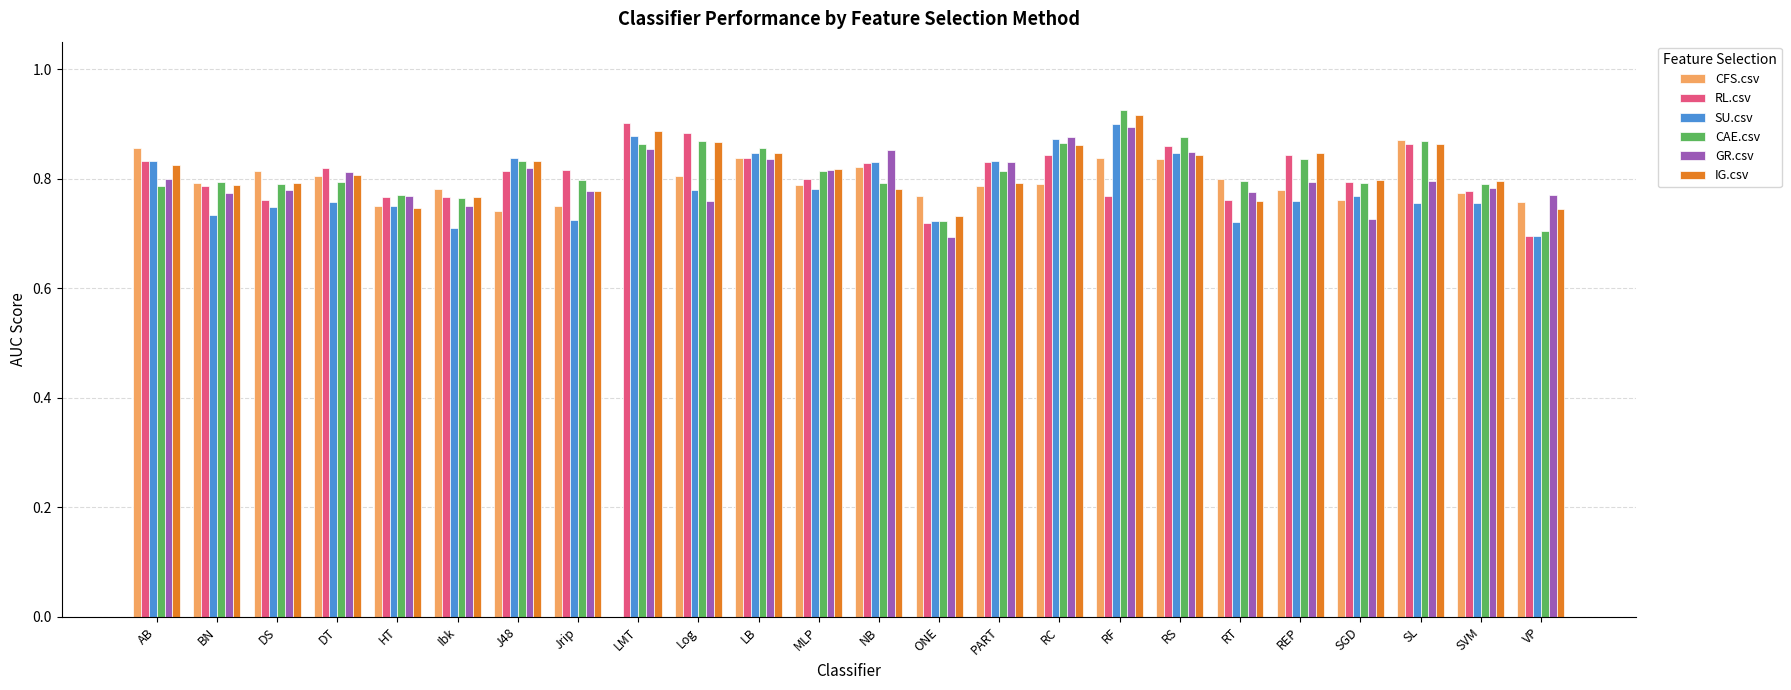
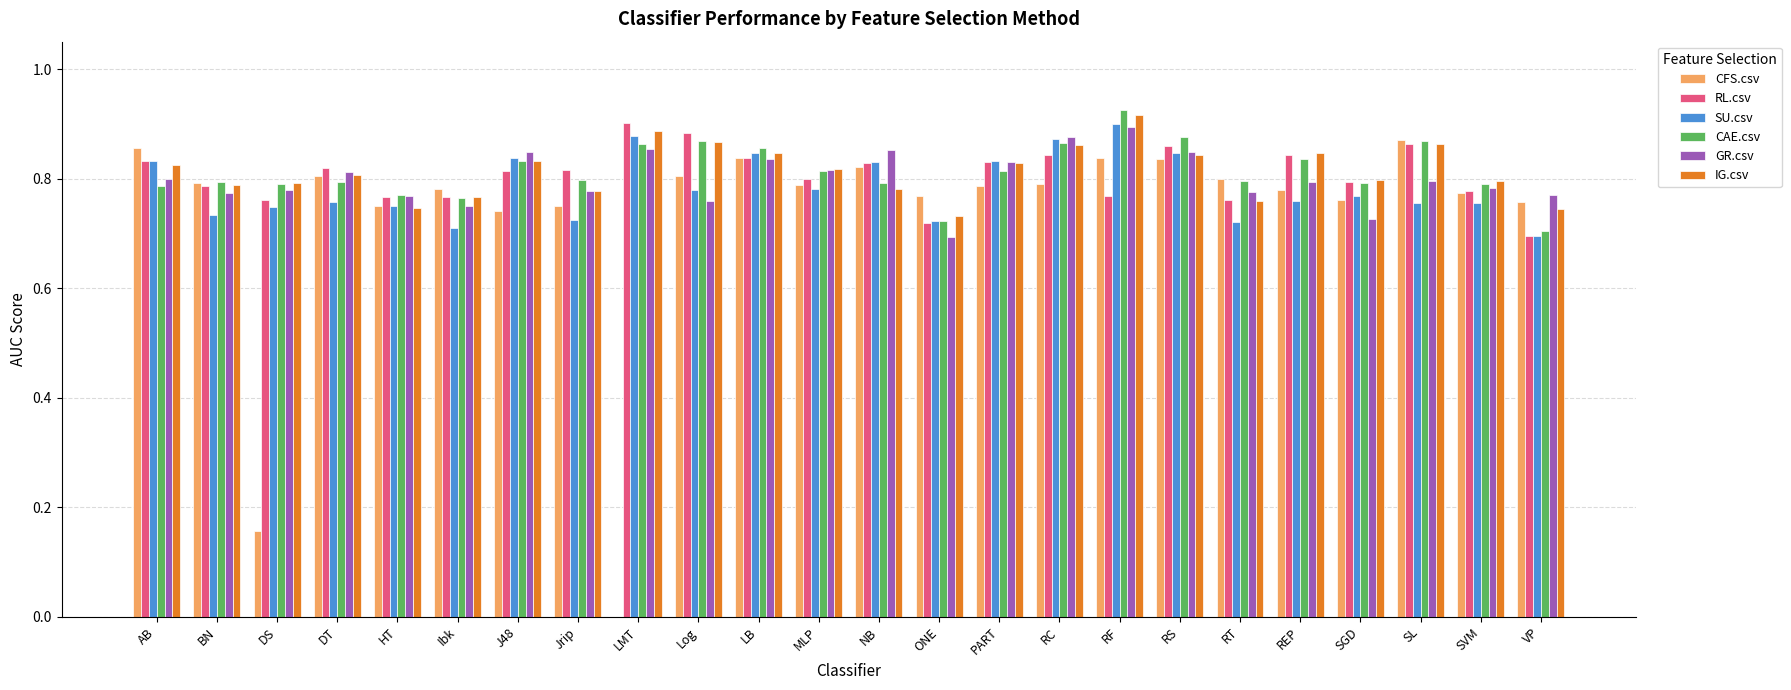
  {
    "CFS.csv": {
      "AB": 0.86,
      "BN": 0.79,
-     "DS": 0.81,
+     "DS": 0.16,
      "DT": 0.81,
      "HT": 0.75,
      "Ibk": 0.78,
      "J48": 0.74,
      "Jrip": 0.75,
      "LMT": 0.00,
      "Log": 0.80,
      "LB": 0.84,
      "MLP": 0.79,
      "NB": 0.82,
      "ONE": 0.77,
      "PART": 0.79,
      "RC": 0.79,
      "RF": 0.84,
      "RS": 0.84,
      "RT": 0.80,
      "REP": 0.78,
      "SGD": 0.76,
      "SL": 0.87,
      "SVM": 0.77,
      "VP": 0.76
    },
    "RL.csv": {
      "AB": 0.83,
      "BN": 0.79,
      "DS": 0.76,
      "DT": 0.82,
      "HT": 0.77,
      "Ibk": 0.77,
      "J48": 0.81,
      "Jrip": 0.81,
      "LMT": 0.90,
      "Log": 0.88,
      "LB": 0.84,
      "MLP": 0.80,
      "NB": 0.83,
      "ONE": 0.72,
      "PART": 0.83,
      "RC": 0.84,
      "RF": 0.77,
      "RS": 0.86,
      "RT": 0.76,
      "REP": 0.84,
      "SGD": 0.79,
      "SL": 0.86,
      "SVM": 0.78,
      "VP": 0.70
    },
    "SU.csv": {
      "AB": 0.83,
      "BN": 0.73,
      "DS": 0.75,
      "DT": 0.76,
      "HT": 0.75,
      "Ibk": 0.71,
      "J48": 0.84,
      "Jrip": 0.73,
      "LMT": 0.88,
      "Log": 0.78,
      "LB": 0.85,
      "MLP": 0.78,
      "NB": 0.83,
      "ONE": 0.72,
      "PART": 0.83,
      "RC": 0.87,
      "RF": 0.90,
      "RS": 0.85,
      "RT": 0.72,
      "REP": 0.76,
      "SGD": 0.77,
      "SL": 0.76,
      "SVM": 0.76,
      "VP": 0.70
    },
    "CAE.csv": {
      "AB": 0.79,
      "BN": 0.79,
      "DS": 0.79,
      "DT": 0.79,
      "HT": 0.77,
      "Ibk": 0.76,
      "J48": 0.83,
      "Jrip": 0.80,
      "LMT": 0.86,
      "Log": 0.87,
      "LB": 0.86,
      "MLP": 0.81,
      "NB": 0.79,
      "ONE": 0.72,
      "PART": 0.81,
      "RC": 0.86,
      "RF": 0.93,
      "RS": 0.88,
      "RT": 0.80,
      "REP": 0.84,
      "SGD": 0.79,
      "SL": 0.87,
      "SVM": 0.79,
      "VP": 0.70
    },
    "GR.csv": {
      "AB": 0.80,
      "BN": 0.77,
      "DS": 0.78,
      "DT": 0.81,
      "HT": 0.77,
      "Ibk": 0.75,
-     "J48": 0.82,
+     "J48": 0.85,
      "Jrip": 0.78,
      "LMT": 0.85,
      "Log": 0.76,
      "LB": 0.84,
      "MLP": 0.82,
      "NB": 0.85,
      "ONE": 0.69,
      "PART": 0.83,
      "RC": 0.88,
      "RF": 0.89,
      "RS": 0.85,
      "RT": 0.78,
      "REP": 0.79,
      "SGD": 0.73,
      "SL": 0.79,
      "SVM": 0.78,
      "VP": 0.77
    },
    "IG.csv": {
      "AB": 0.82,
      "BN": 0.79,
      "DS": 0.79,
      "DT": 0.81,
      "HT": 0.75,
      "Ibk": 0.77,
      "J48": 0.83,
      "Jrip": 0.78,
      "LMT": 0.89,
      "Log": 0.87,
      "LB": 0.85,
      "MLP": 0.82,
      "NB": 0.78,
      "ONE": 0.73,
-     "PART": 0.79,
+     "PART": 0.83,
      "RC": 0.86,
      "RF": 0.92,
      "RS": 0.84,
      "RT": 0.76,
      "REP": 0.85,
      "SGD": 0.80,
      "SL": 0.86,
      "SVM": 0.79,
      "VP": 0.74
    }
  }
